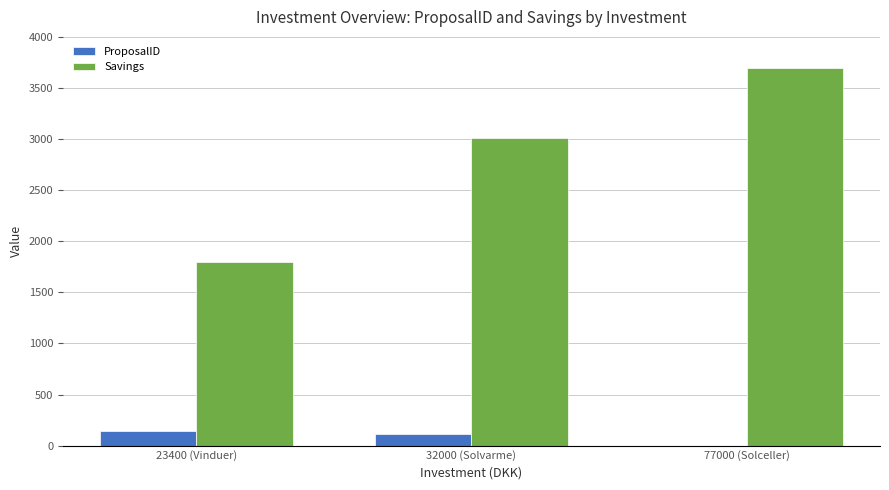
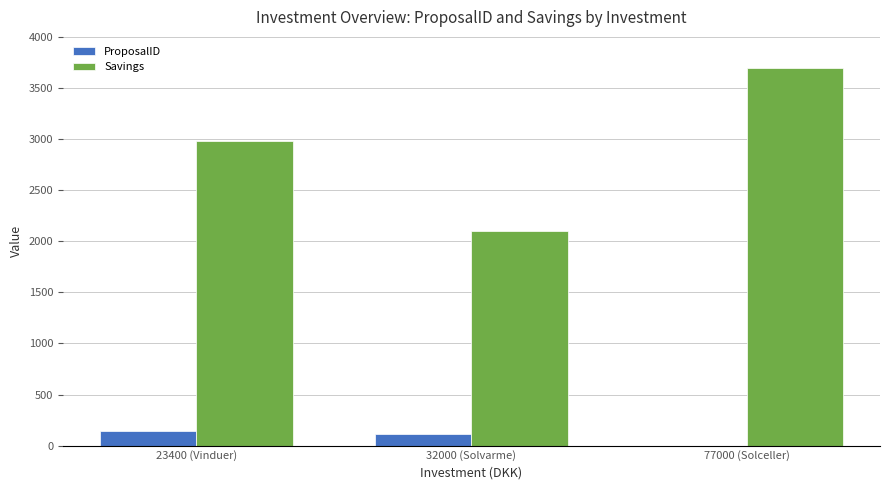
  {
    "ProposalID": {
      "23400 (Vinduer)": 140,
      "32000 (Solvarme)": 110,
      "77000 (Solceller)": 0
    },
    "Savings": {
-     "23400 (Vinduer)": 1800,
-     "32000 (Solvarme)": 3010,
+     "23400 (Vinduer)": 2990,
+     "32000 (Solvarme)": 2100,
      "77000 (Solceller)": 3700
    }
  }
